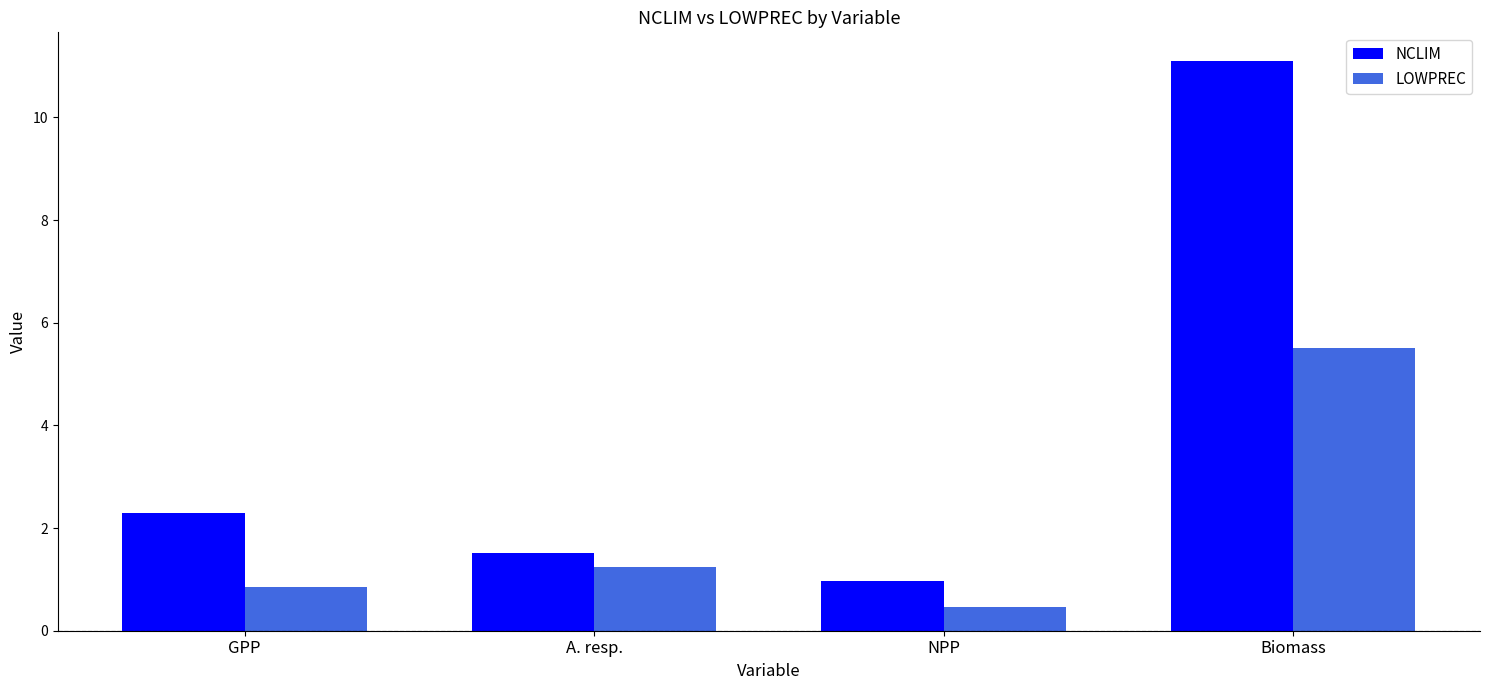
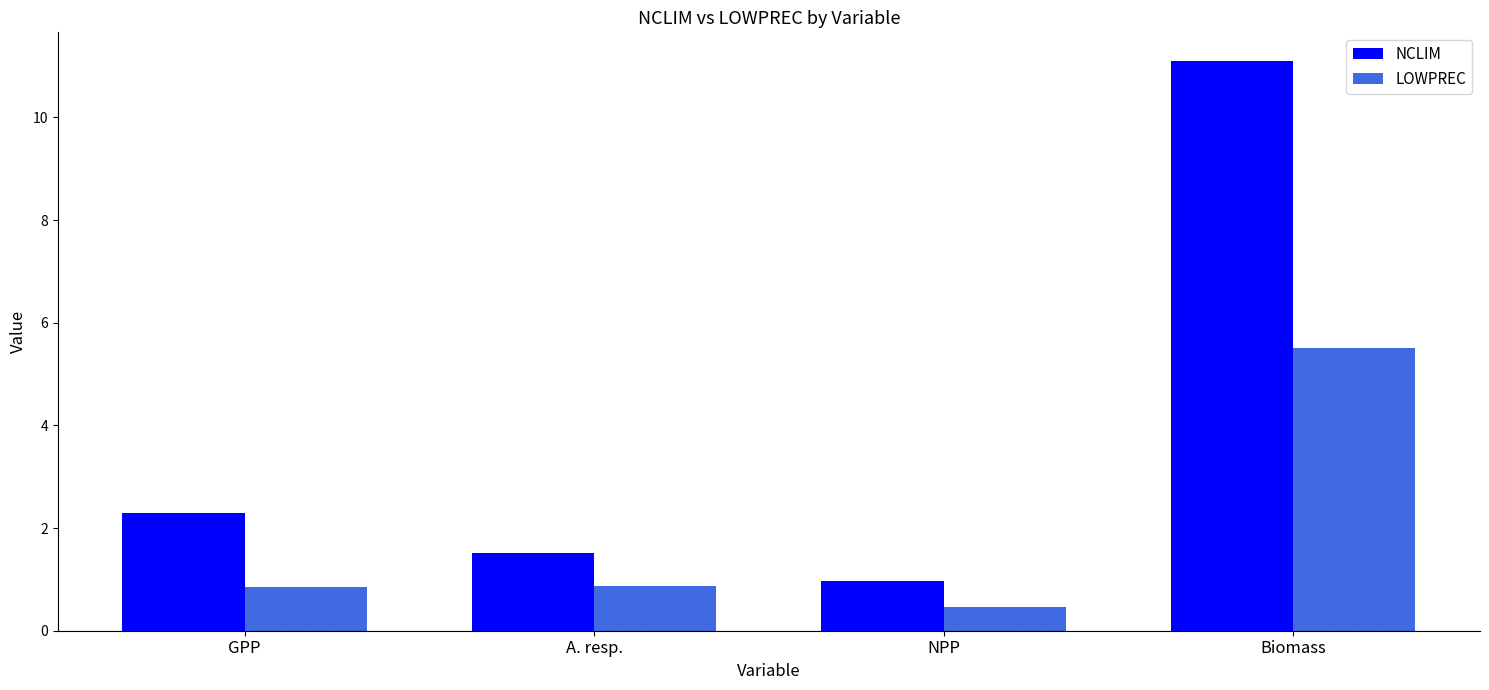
  {
    "NCLIM": {
      "GPP": 2.3,
      "A. resp.": 1.5,
      "NPP": 1.0,
      "Biomass": 11.1
    },
    "LOWPREC": {
      "GPP": 0.9,
-     "A. resp.": 1.2,
+     "A. resp.": 0.9,
      "NPP": 0.5,
      "Biomass": 5.5
    }
  }
